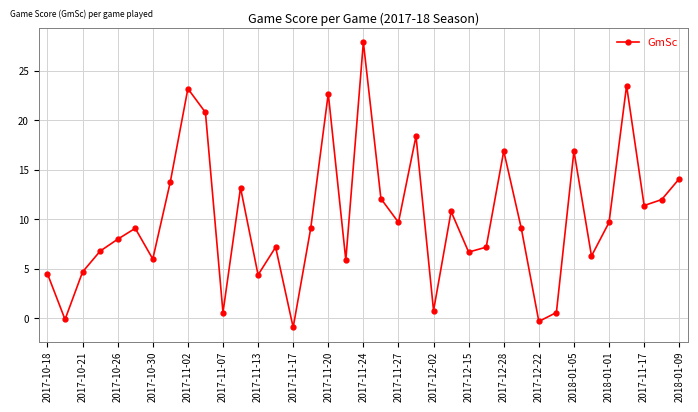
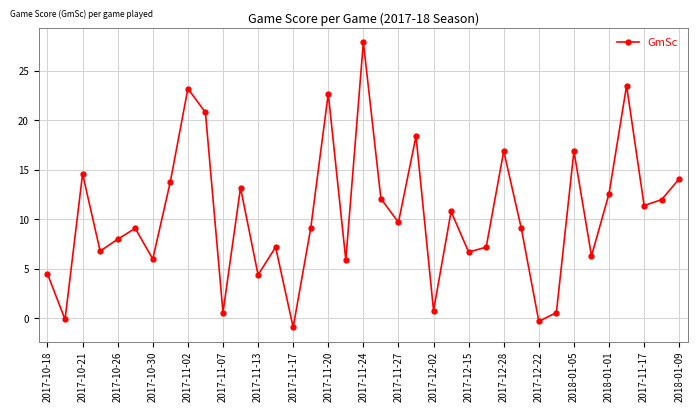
  {
    "2017-10-18": 5,
-   "2017-10-21": 5,
+   "2017-10-21": 15,
    "2017-10-26": 8,
    "2017-10-30": 6,
    "2017-11-02": 23,
    "2017-11-07": 1,
    "2017-11-13": 4,
    "2017-11-20": 23,
    "2017-11-24": 28,
    "2017-11-27": 10,
    "2017-12-02": 1,
    "2017-12-15": 7,
    "2017-12-28": 17,
    "2017-12-22": 0,
    "2018-01-05": 17,
-   "2018-01-01": 10,
+   "2018-01-01": 13,
    "2018-01-09": 14
  }
